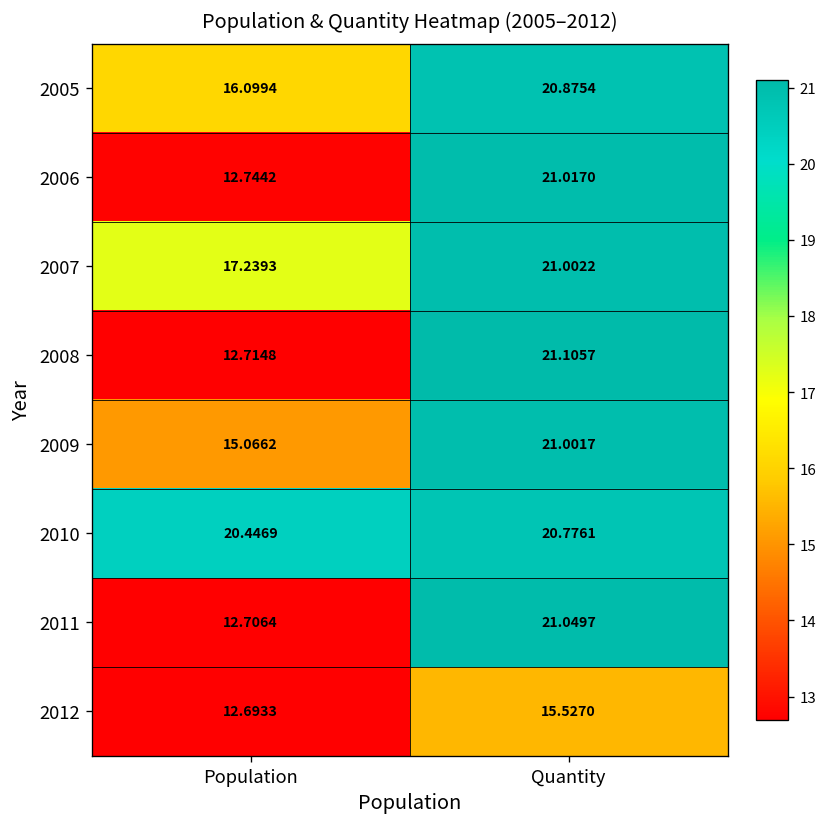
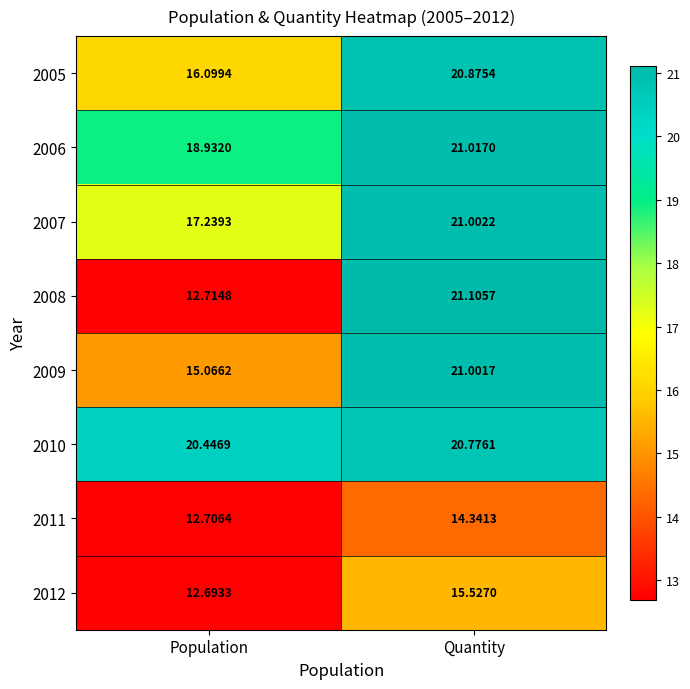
  {
    "2005": {
      "Population": 16.0994,
      "Quantity": 20.8754
    },
    "2006": {
-     "Population": 12.7442,
+     "Population": 18.9320,
      "Quantity": 21.0170
    },
    "2007": {
      "Population": 17.2393,
      "Quantity": 21.0022
    },
    "2008": {
      "Population": 12.7148,
      "Quantity": 21.1057
    },
    "2009": {
      "Population": 15.0662,
      "Quantity": 21.0017
    },
    "2010": {
      "Population": 20.4469,
      "Quantity": 20.7761
    },
    "2011": {
      "Population": 12.7064,
-     "Quantity": 21.0497
+     "Quantity": 14.3413
    },
    "2012": {
      "Population": 12.6933,
      "Quantity": 15.5270
    }
  }
